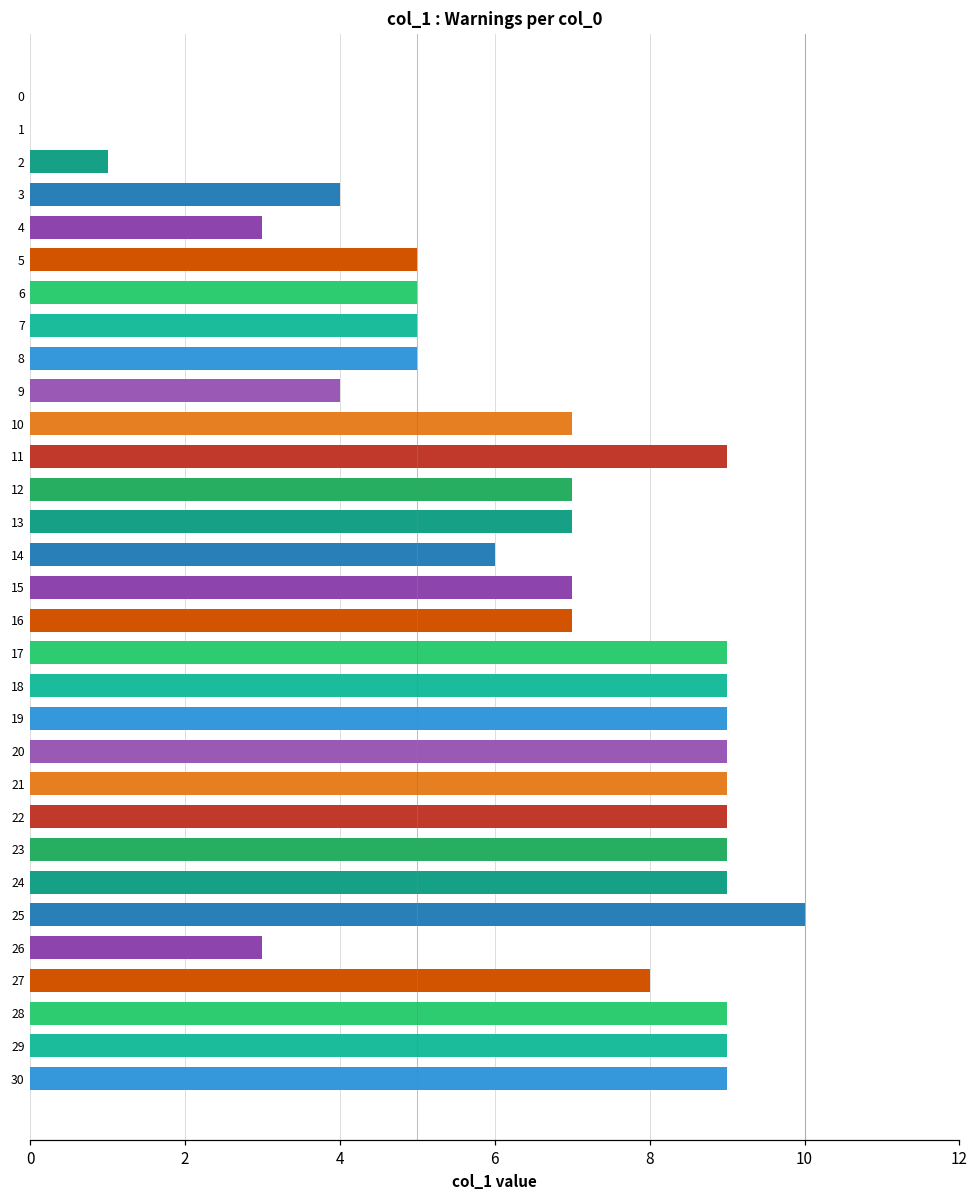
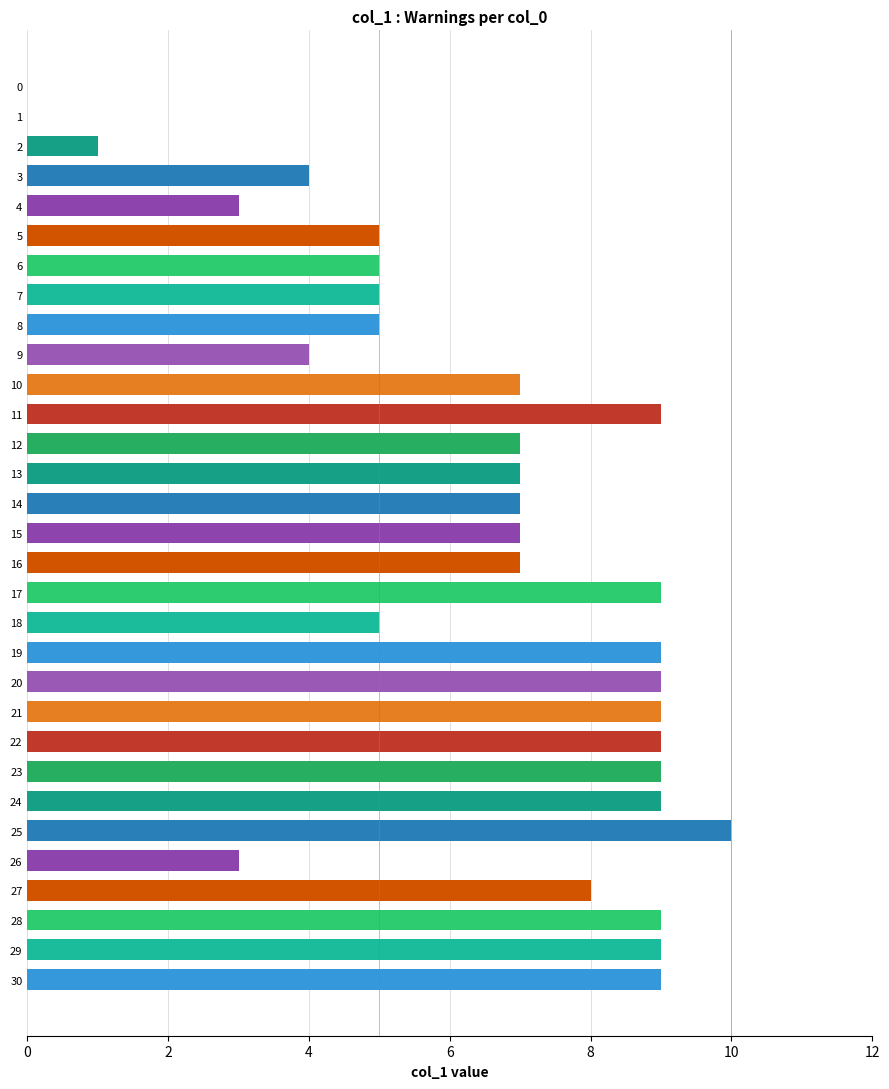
  {
    "0": 0,
    "1": 0,
    "2": 1,
    "3": 4,
    "4": 3,
    "5": 5,
    "6": 5,
    "7": 5,
    "8": 5,
    "9": 4,
    "10": 7,
    "11": 9,
    "12": 7,
    "13": 7,
-   "14": 6,
+   "14": 7,
    "15": 7,
    "16": 7,
    "17": 9,
-   "18": 9,
+   "18": 5,
    "19": 9,
    "20": 9,
    "21": 9,
    "22": 9,
    "23": 9,
    "24": 9,
    "25": 10,
    "26": 3,
    "27": 8,
    "28": 9,
    "29": 9,
    "30": 9
  }
